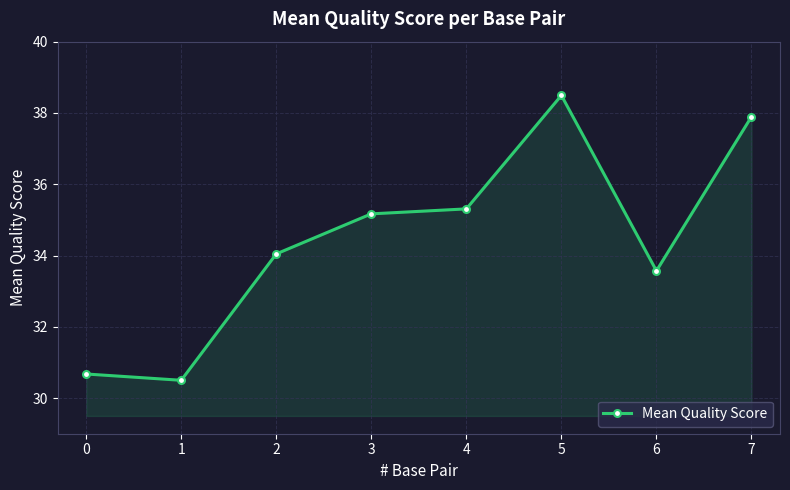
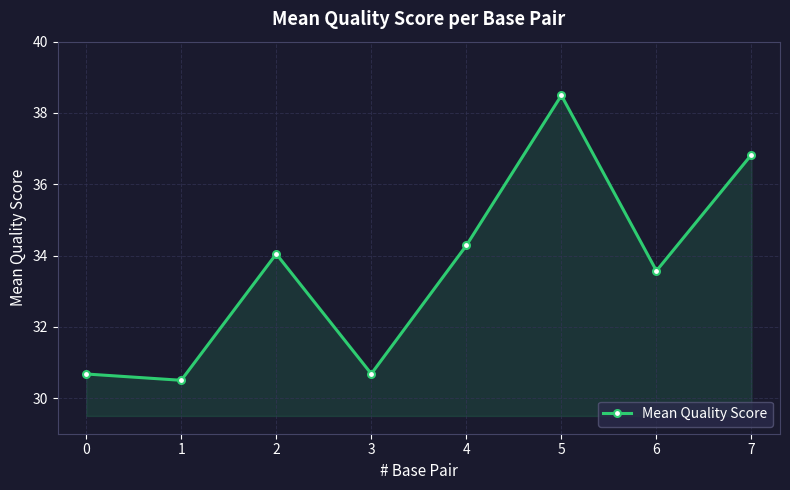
  {
    "0": 30.7,
    "1": 30.5,
    "2": 34.0,
-   "3": 35.2,
-   "4": 35.3,
+   "3": 30.7,
+   "4": 34.3,
    "5": 38.5,
    "6": 33.6,
-   "7": 37.9
+   "7": 36.8
  }
